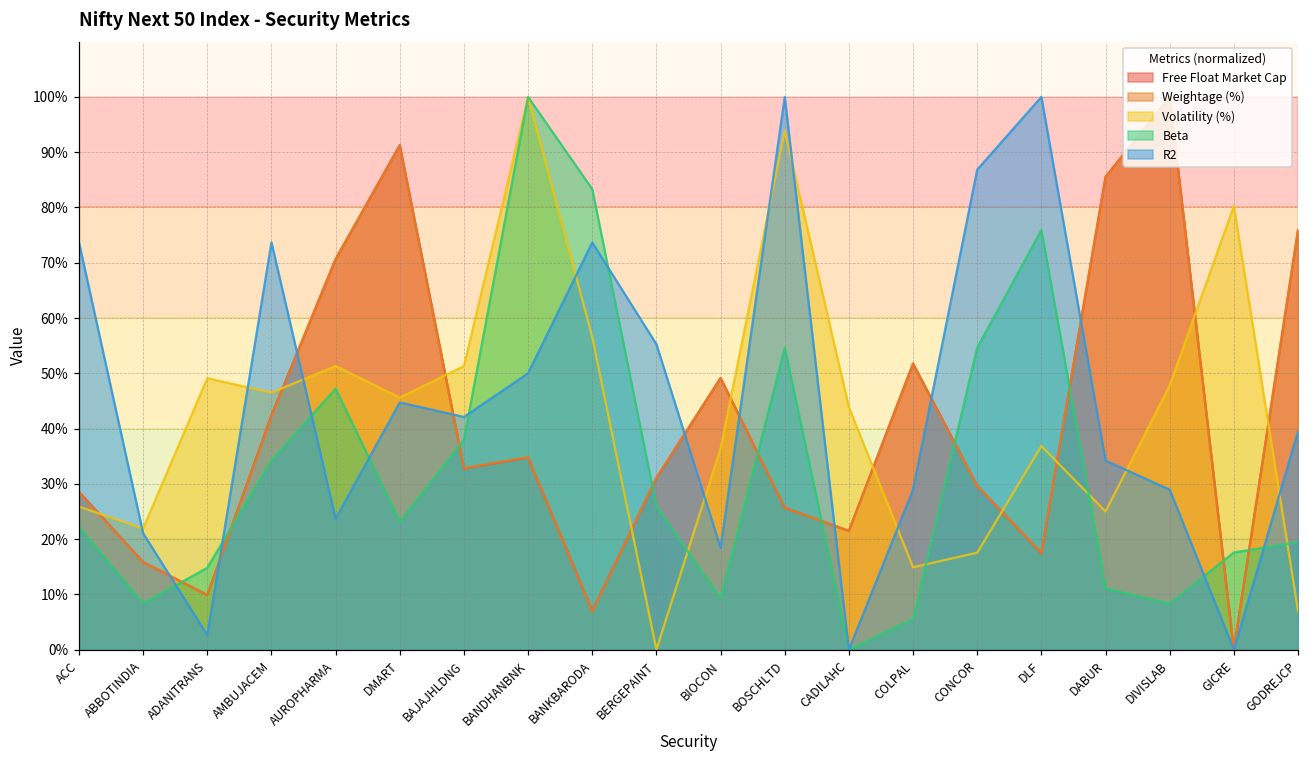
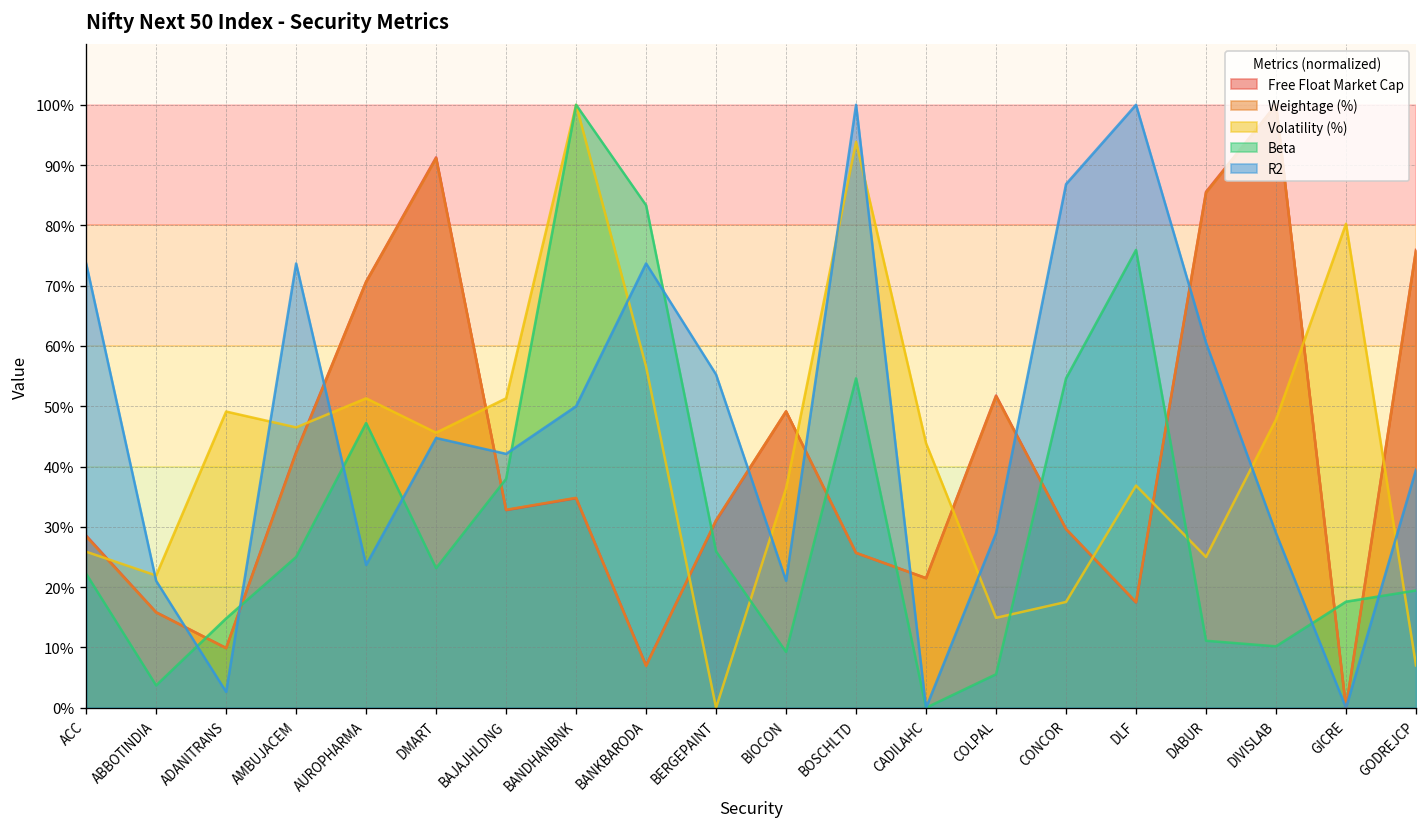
  {
    "Beta": {
      "ACC": "22%",
-     "ABBOTINDIA": "8%",
+     "ABBOTINDIA": "4%",
      "ADANITRANS": "15%",
-     "AMBUJACEM": "34%",
+     "AMBUJACEM": "25%",
      "AUROPHARMA": "47%",
      "DMART": "23%",
      "BAJAJHLDNG": "38%",
      "BANKBARODA": "83%",
      "BERGEPAINT": "26%",
      "BIOCON": "9%",
      "BOSCHLTD": "55%",
      "COLPAL": "6%",
      "CONCOR": "55%",
      "DLF": "76%",
      "DABUR": "11%",
-     "DIVISLAB": "8%",
+     "DIVISLAB": "10%",
      "GICRE": "18%",
      "GODREJCP": "19%"
    },
    "R2": {
      "ACC": "74%",
      "ABBOTINDIA": "21%",
      "ADANITRANS": "3%",
      "AMBUJACEM": "74%",
      "AUROPHARMA": "24%",
      "DMART": "45%",
      "BAJAJHLDNG": "42%",
      "BANDHANBNK": "50%",
      "BANKBARODA": "74%",
      "BERGEPAINT": "55%",
-     "BIOCON": "18%",
+     "BIOCON": "21%",
      "BOSCHLTD": "100%",
      "COLPAL": "29%",
      "CONCOR": "87%",
      "DLF": "100%",
-     "DABUR": "34%",
+     "DABUR": "61%",
      "DIVISLAB": "29%",
      "GODREJCP": "39%"
    }
  }
